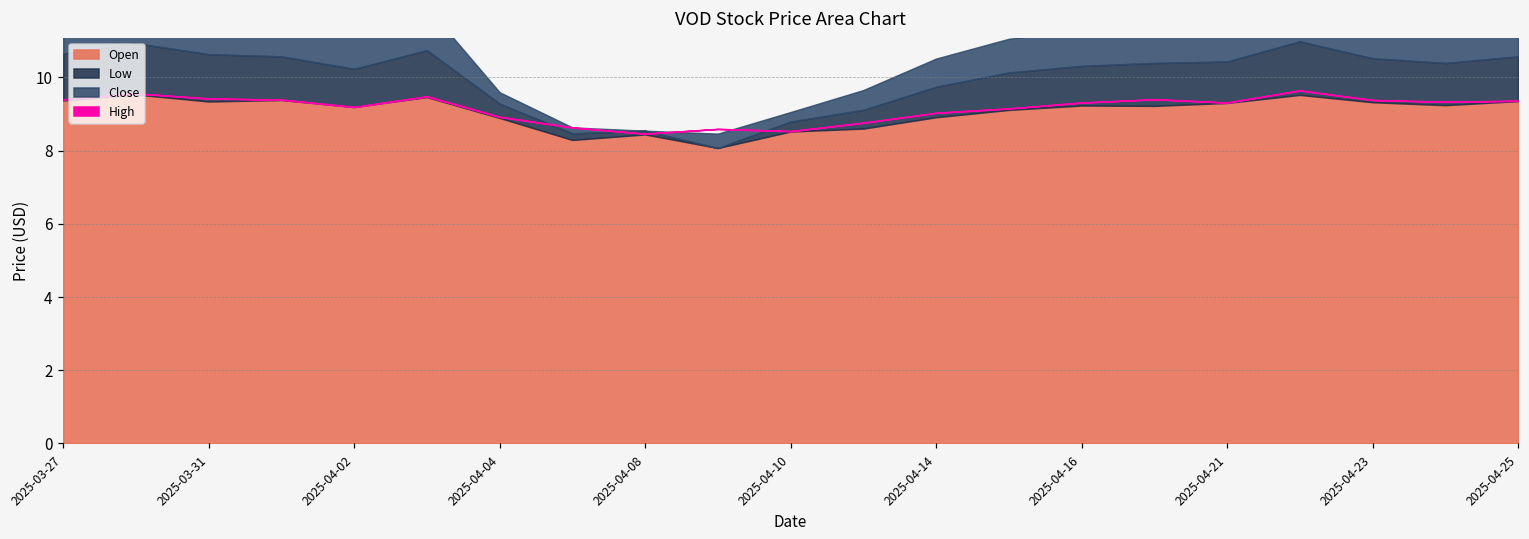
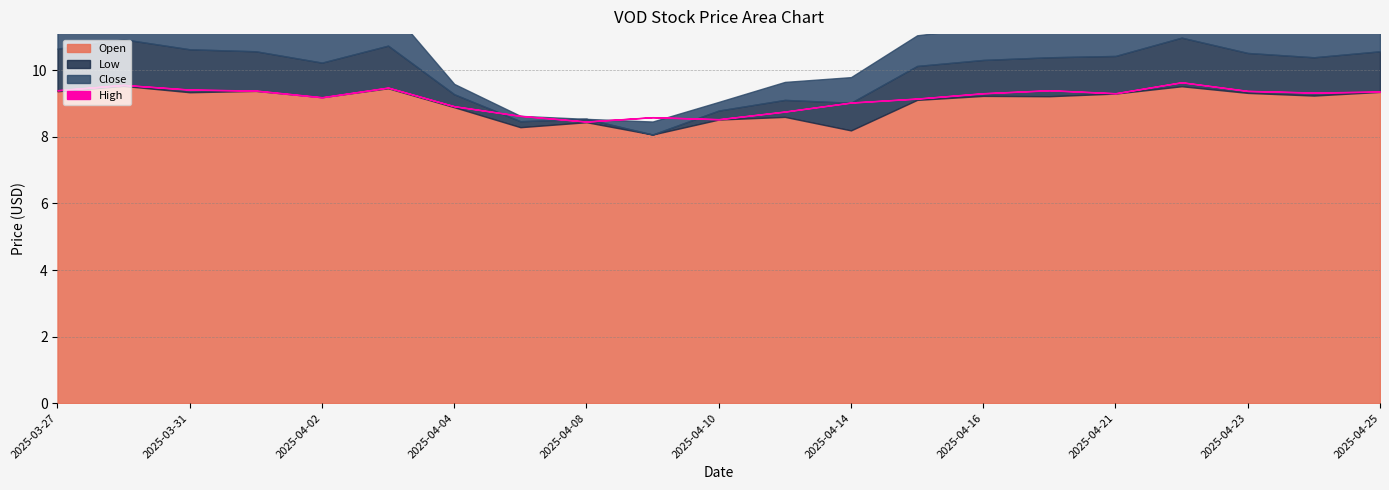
  {
    "Open": {
      "2025-03-31": 9.3,
-     "2025-04-14": 8.9,
+     "2025-04-14": 8.2,
      "2025-04-16": 9.2
    }
  }
